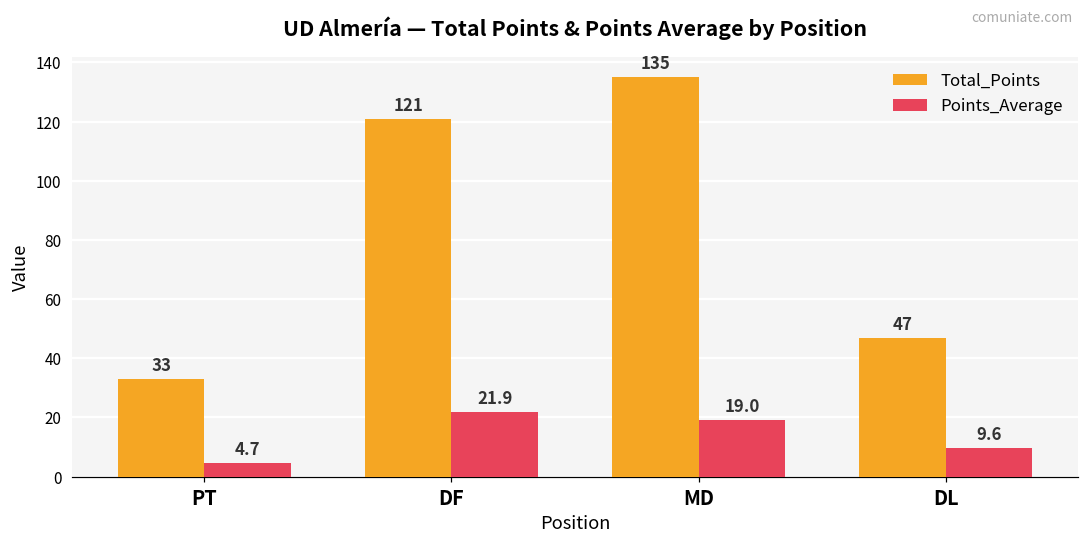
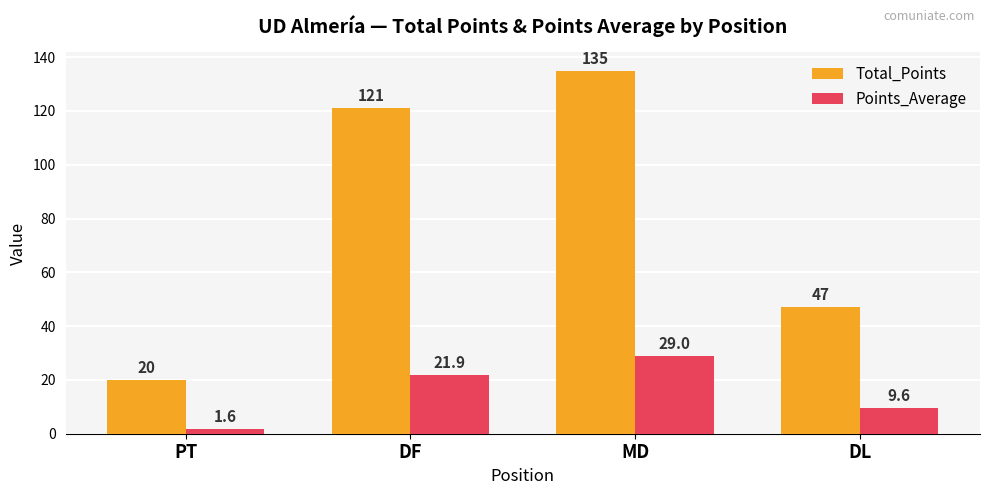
  {
    "Total_Points": {
-     "PT": 33,
+     "PT": 20,
      "DF": 121,
      "MD": 135,
      "DL": 47
    },
    "Points_Average": {
-     "PT": 4.7,
+     "PT": 1.6,
      "DF": 21.9,
-     "MD": 19.0,
+     "MD": 29.0,
      "DL": 9.6
    }
  }
